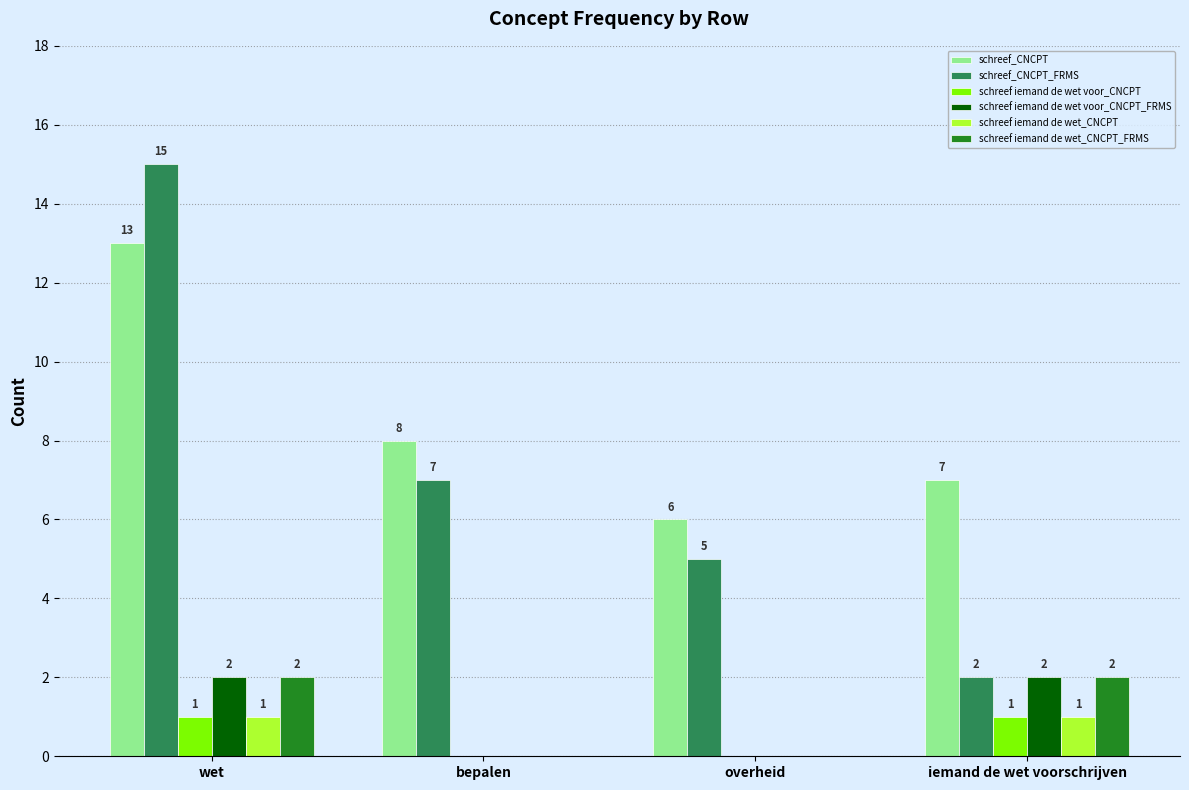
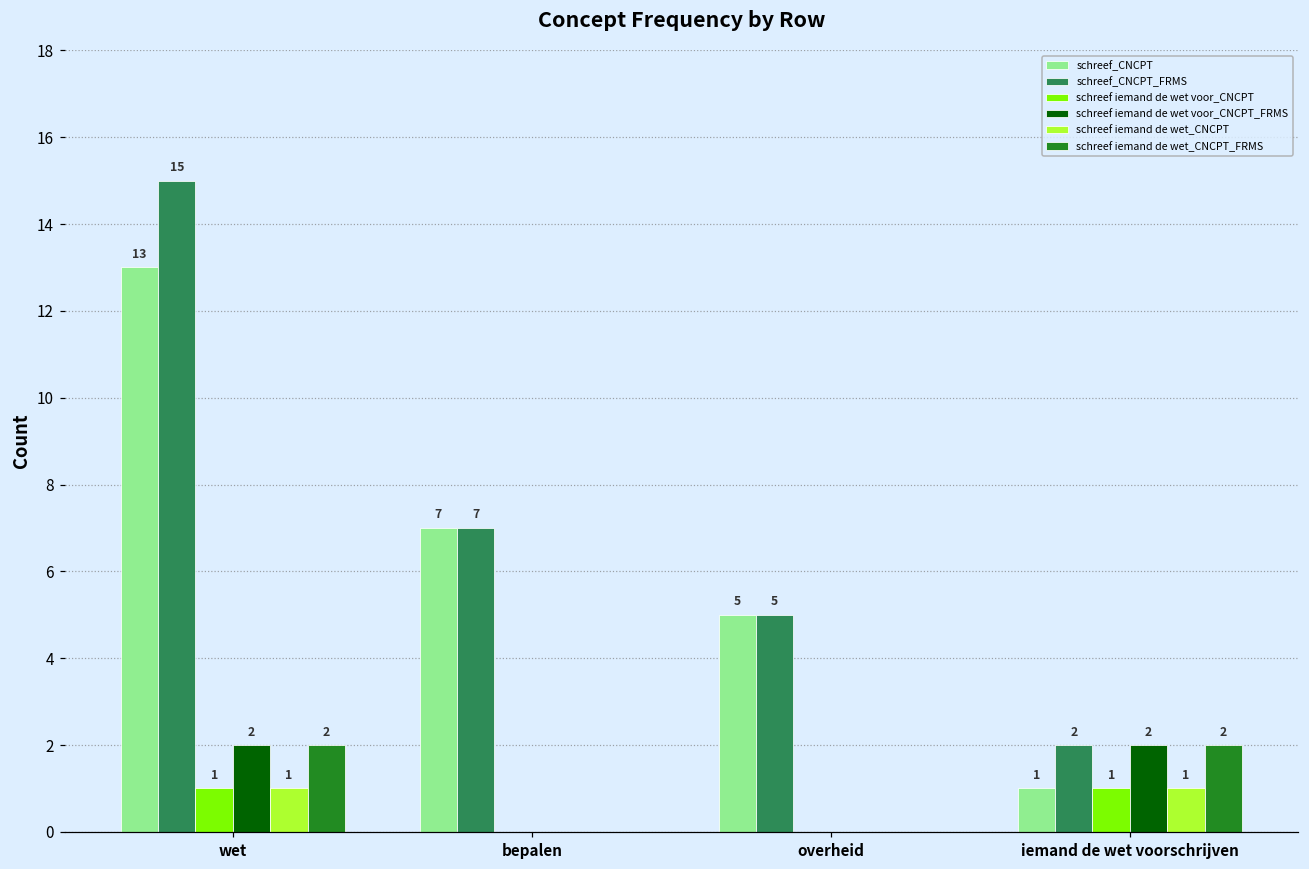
  {
    "schreef_CNCPT": {
      "wet": 13,
-     "bepalen": 8,
-     "overheid": 6,
-     "iemand de wet voorschrijven": 7
+     "bepalen": 7,
+     "overheid": 5,
+     "iemand de wet voorschrijven": 1
    },
    "schreef iemand de wet voor_CNCPT": {
      "wet": 1,
      "iemand de wet voorschrijven": 1
    },
    "schreef iemand de wet voor_CNCPT_FRMS": {
      "wet": 2,
      "iemand de wet voorschrijven": 2
    },
    "schreef iemand de wet_CNCPT": {
      "wet": 1,
      "iemand de wet voorschrijven": 1
    }
  }
